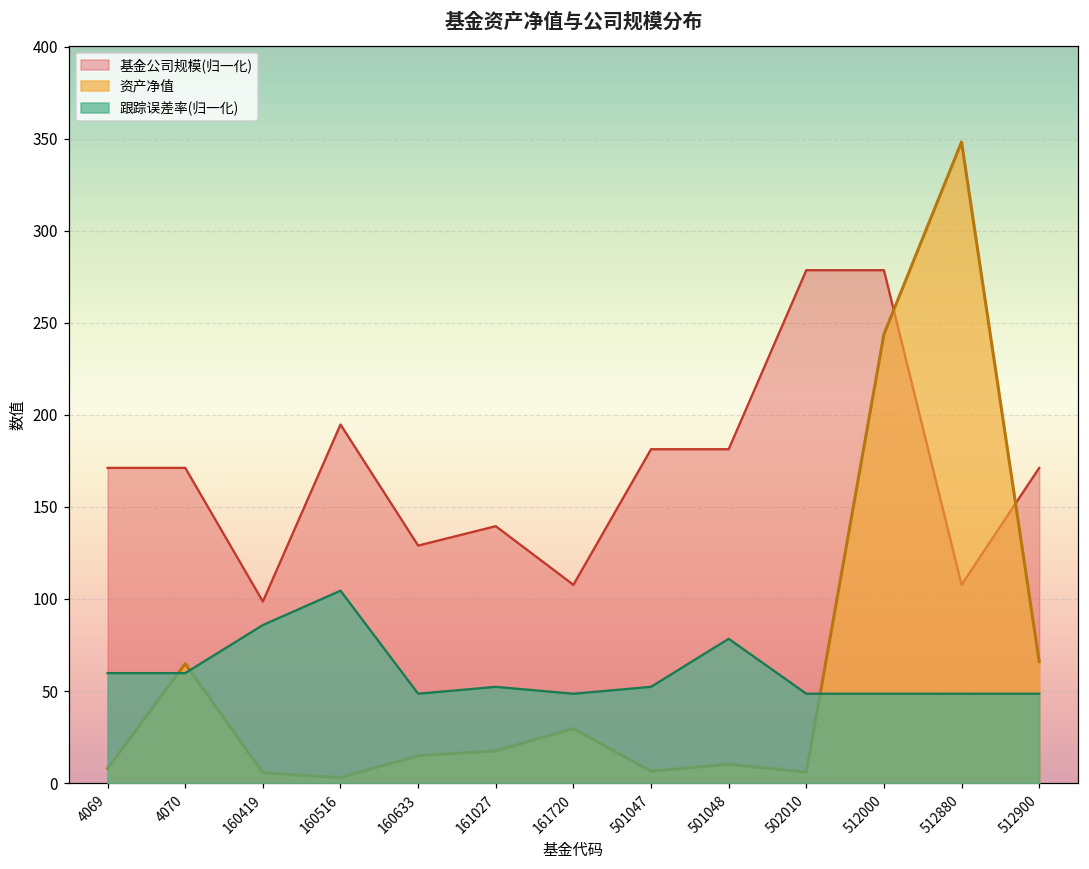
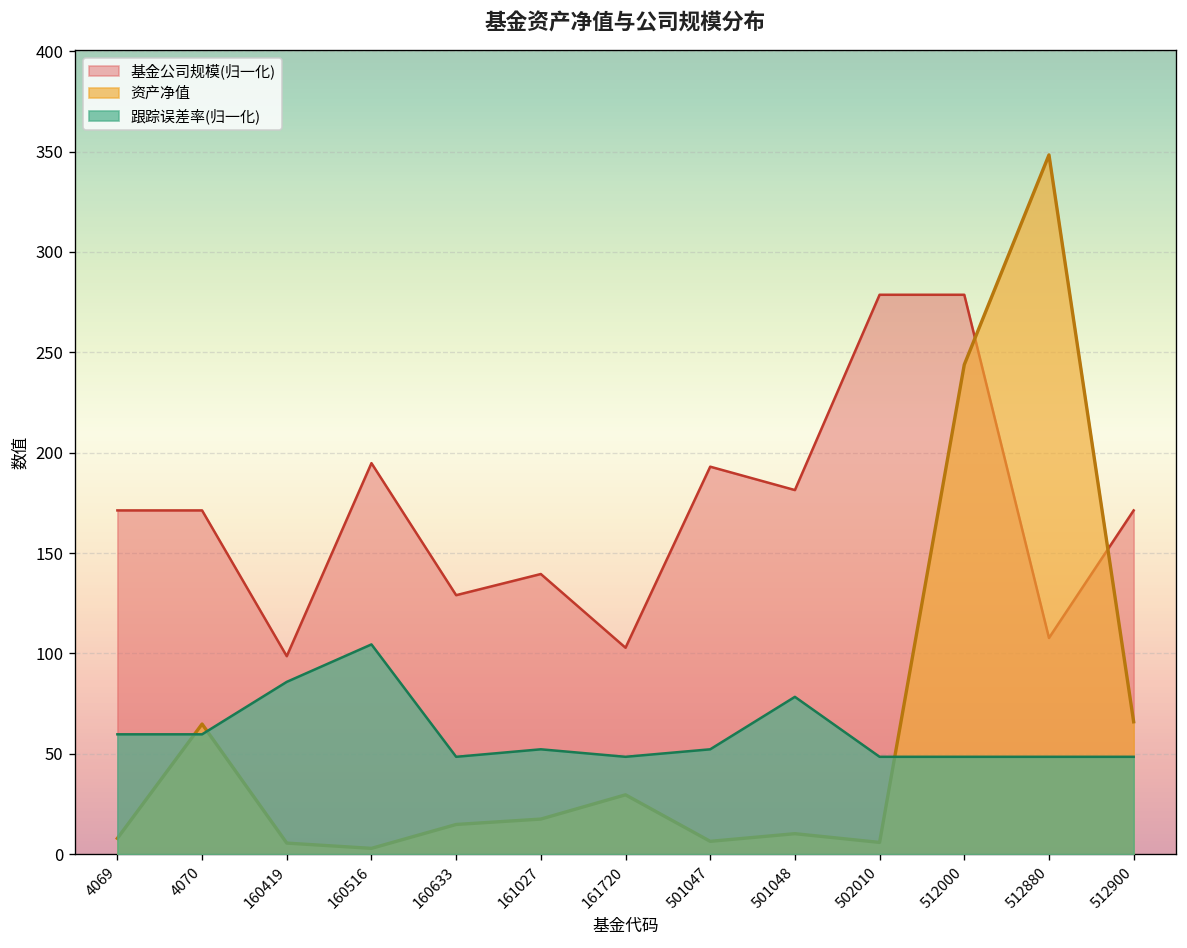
  {
    "基金公司规模(归一化)": {
      "4069": 171,
      "4070": 171,
      "160419": 99,
      "160516": 195,
      "160633": 129,
      "161027": 140,
-     "161720": 108,
-     "501047": 181,
+     "161720": 103,
+     "501047": 193,
      "501048": 181,
      "502010": 279,
      "512000": 279,
      "512880": 108,
      "512900": 171
    },
    "资产净值": {
      "4069": 8,
      "4070": 65,
      "160419": 6,
      "160516": 3,
      "160633": 15,
      "161027": 18,
      "161720": 30,
      "501047": 6,
      "501048": 10,
      "502010": 6,
      "512000": 244,
      "512880": 348,
      "512900": 66
    },
    "跟踪误差率(归一化)": {
      "4069": 60,
      "4070": 60,
      "160419": 86,
      "160516": 105,
      "160633": 49,
      "161027": 52,
      "161720": 49,
      "501047": 52,
      "501048": 78,
      "502010": 49,
      "512000": 49,
      "512880": 49,
      "512900": 49
    }
  }
